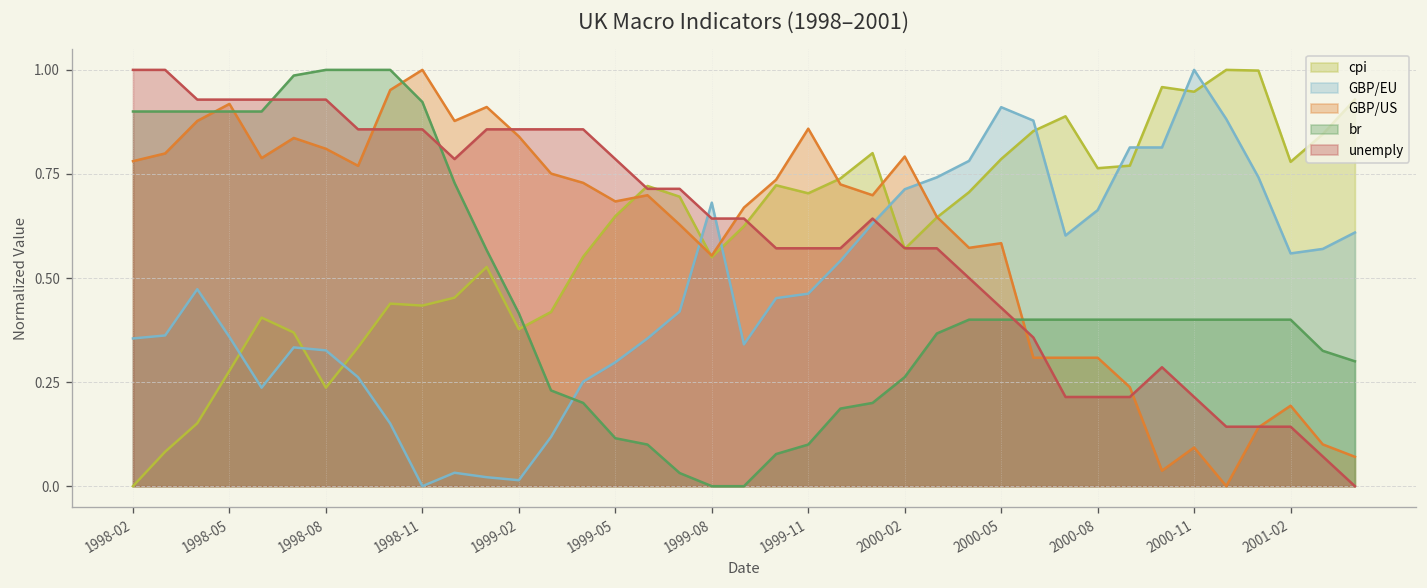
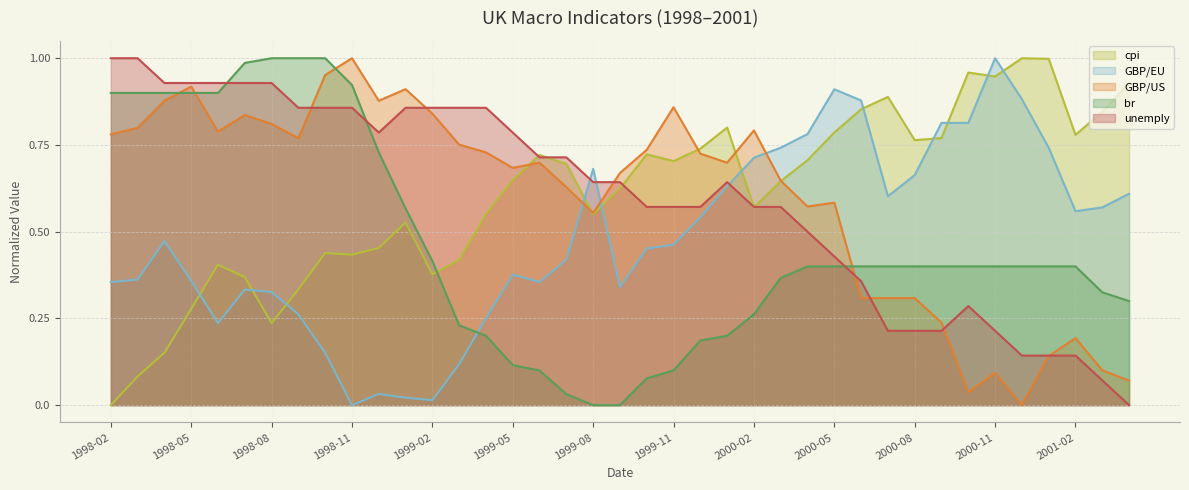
  {
    "GBP/EU": {
      "1998-02": 0.35,
      "1998-05": 0.36,
      "1998-08": 0.33,
      "1998-11": 0.00,
      "1999-02": 0.01,
-     "1999-05": 0.30,
+     "1999-05": 0.38,
      "1999-08": 0.68,
      "1999-11": 0.46,
      "2000-02": 0.71,
      "2000-05": 0.91,
      "2000-08": 0.66,
      "2000-11": 1.00,
      "2001-02": 0.56
    }
  }
